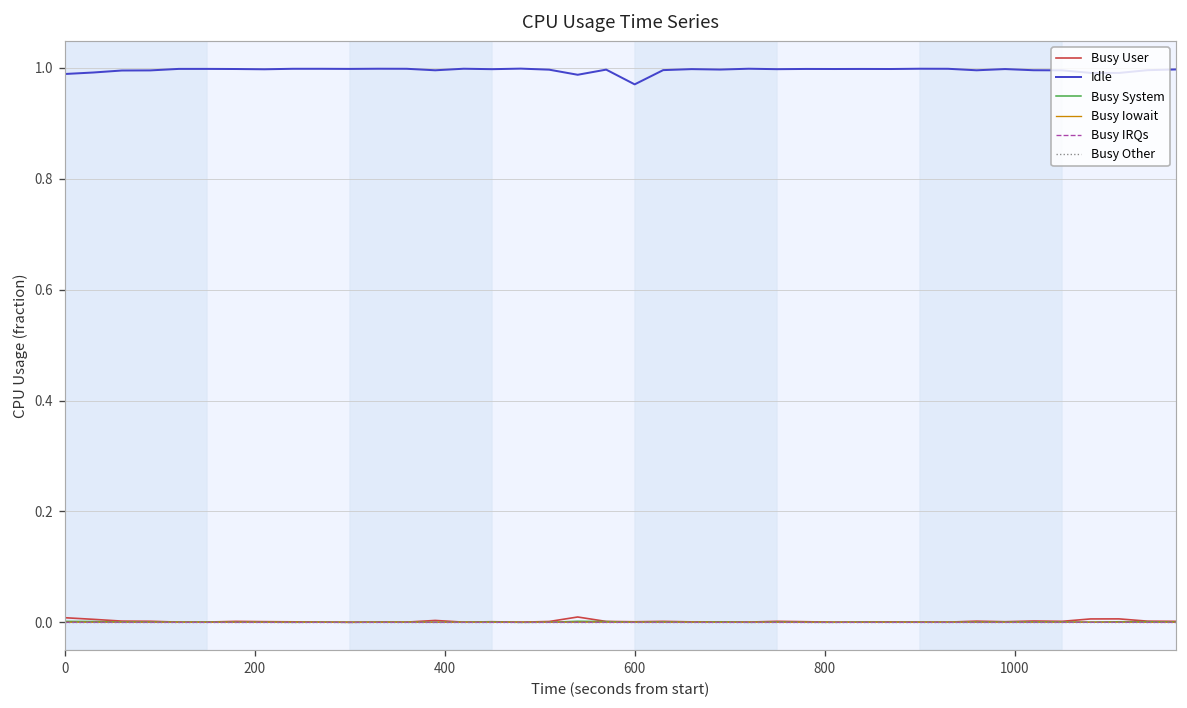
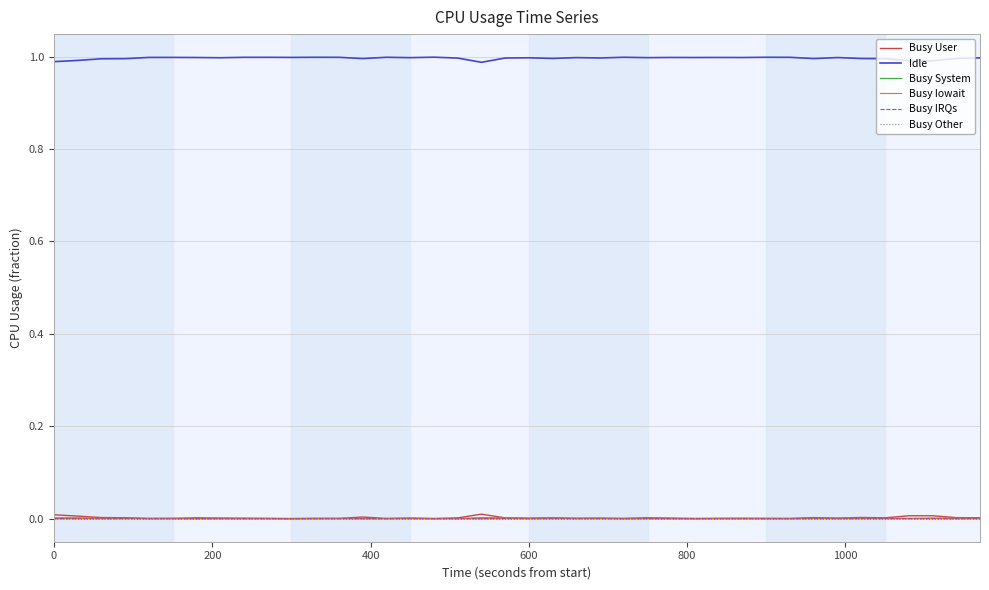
  {
    "Busy User": {
      "0": 0.01
    },
    "Idle": {
      "0": 0.99,
-     "600": 0.97
+     "600": 1.00
    }
  }
